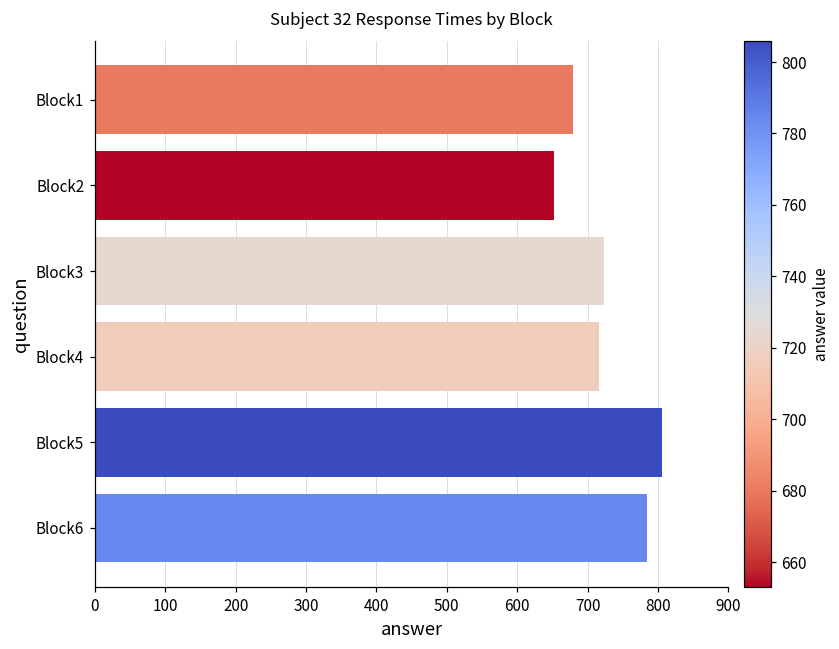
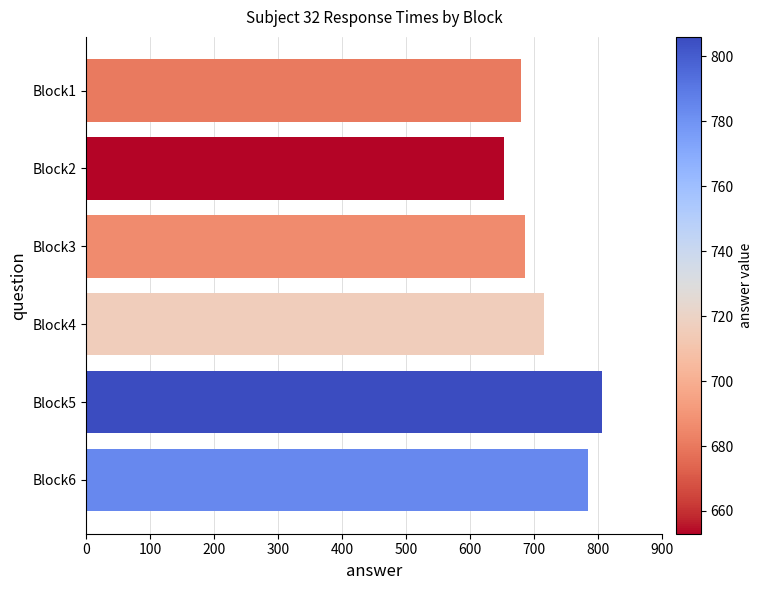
  {
    "Block1": 680,
    "Block2": 650,
-   "Block3": 720,
+   "Block3": 690,
    "Block4": 720,
    "Block5": 810,
    "Block6": 780
  }
